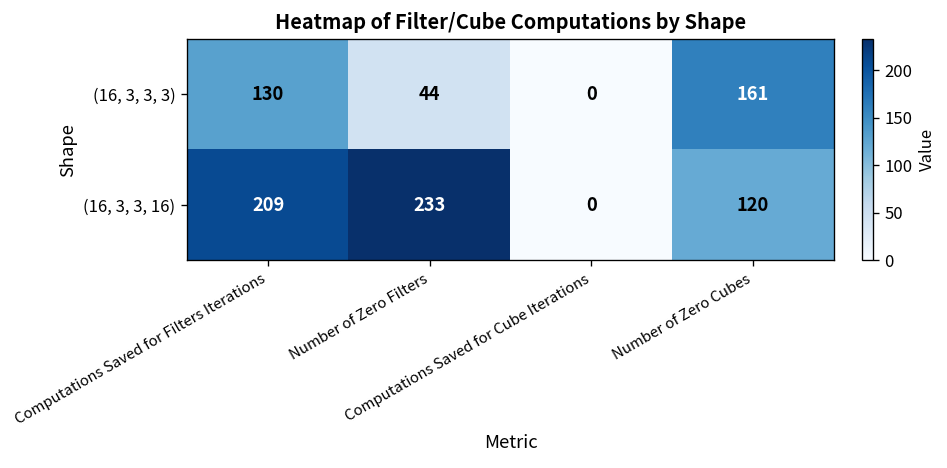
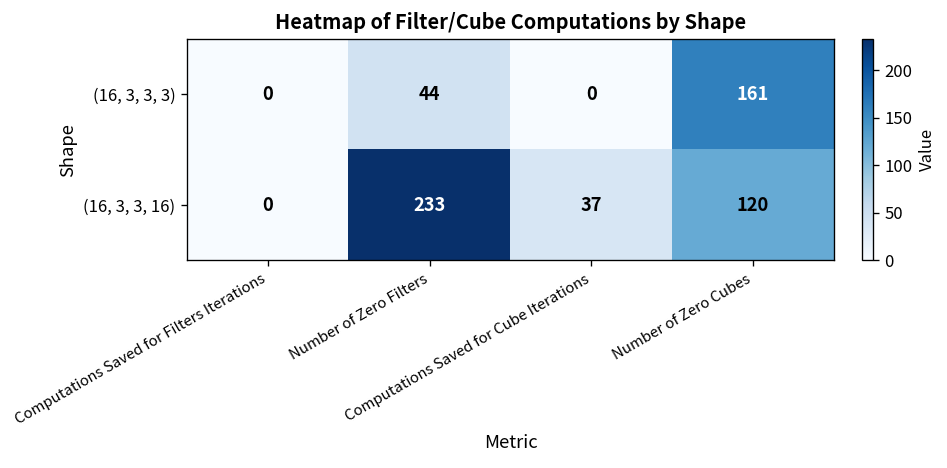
  {
    "(16, 3, 3, 3)": {
-     "Computations Saved for Filters Iterations": 130,
+     "Computations Saved for Filters Iterations": 0,
      "Number of Zero Filters": 44,
      "Computations Saved for Cube Iterations": 0,
      "Number of Zero Cubes": 161
    },
    "(16, 3, 3, 16)": {
-     "Computations Saved for Filters Iterations": 209,
+     "Computations Saved for Filters Iterations": 0,
      "Number of Zero Filters": 233,
-     "Computations Saved for Cube Iterations": 0,
+     "Computations Saved for Cube Iterations": 37,
      "Number of Zero Cubes": 120
    }
  }
